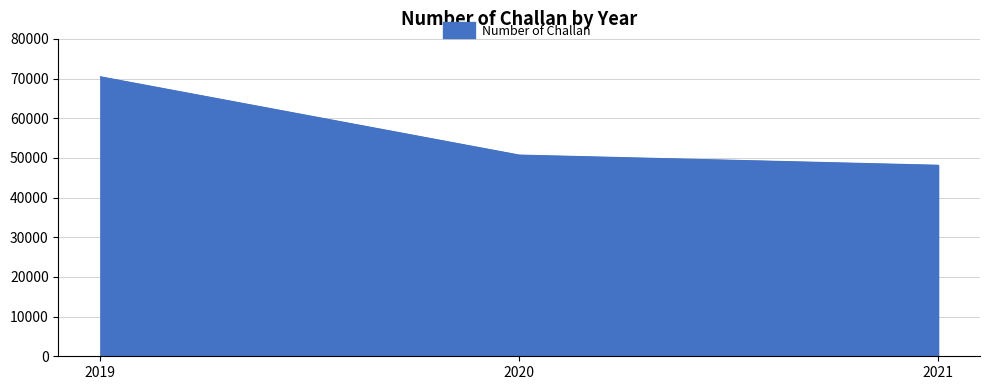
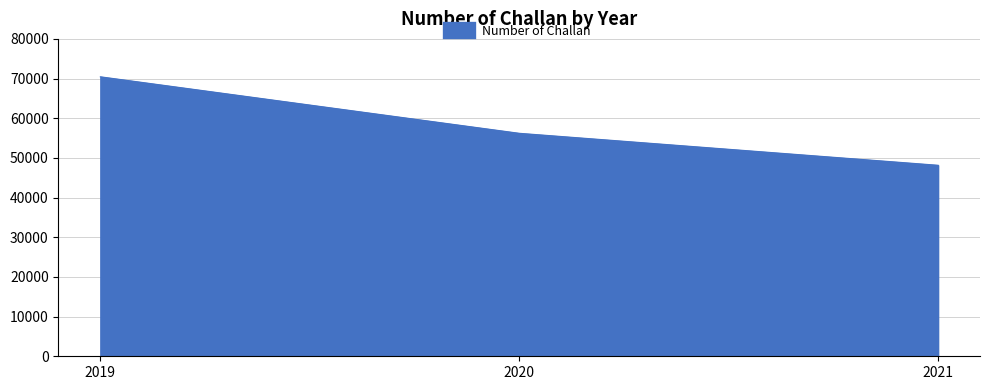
  {
    "2019": 70000,
-   "2020": 51000,
+   "2020": 56000,
    "2021": 48000
  }
